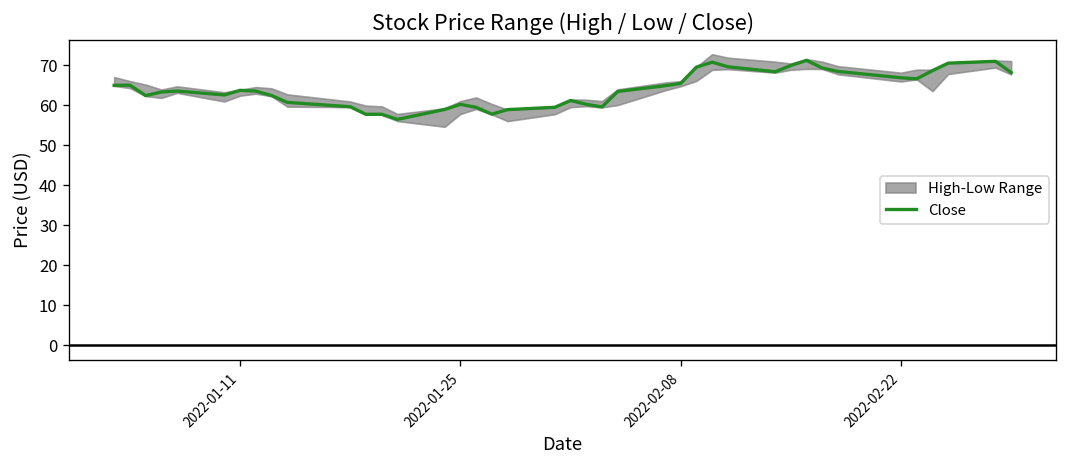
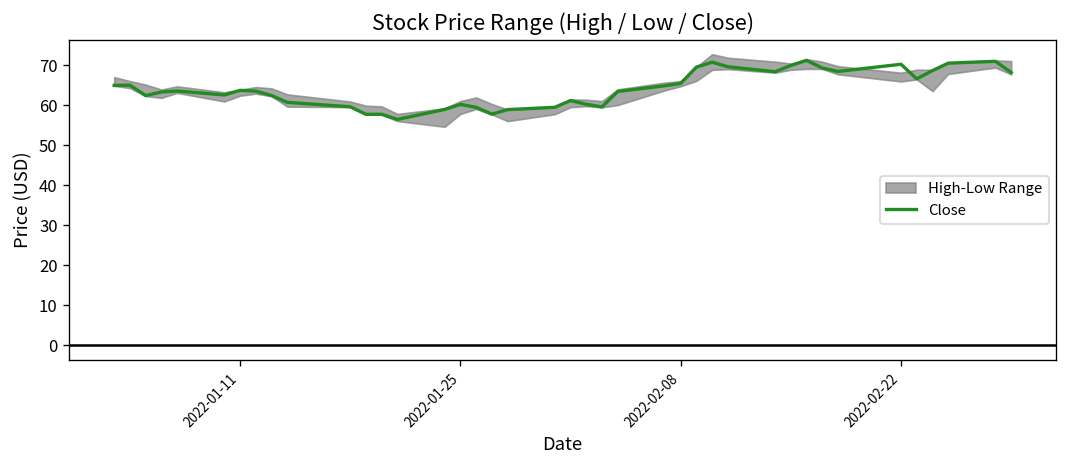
  {
    "Close": {
      "2022-01-25": 60,
-     "2022-02-22": 67
+     "2022-02-22": 70
    }
  }
